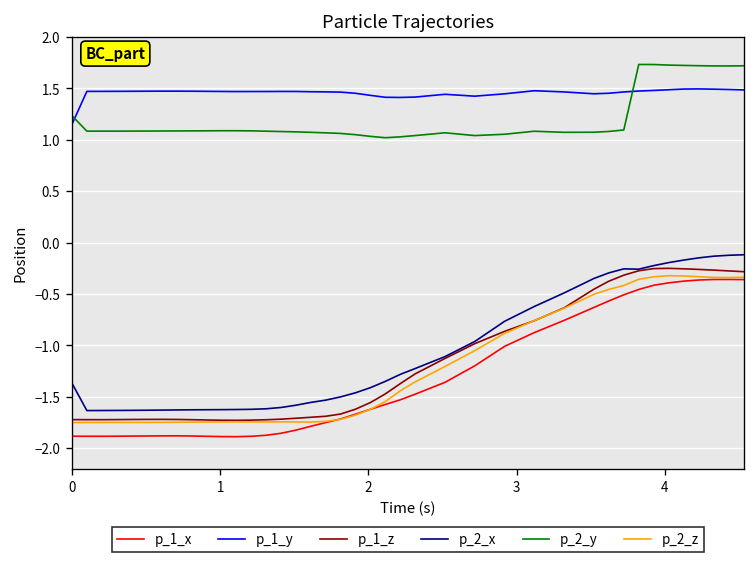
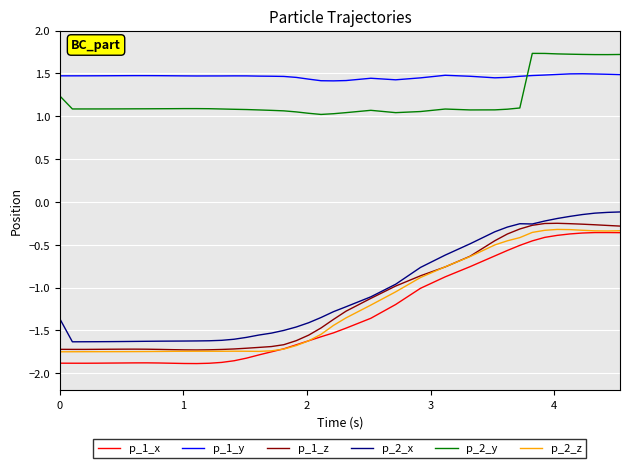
  {
    "p_1_x": {
      "0": -1.9
    },
    "p_1_y": {
-     "0": 1.1
+     "0": 1.5
    },
    "p_2_x": {
      "0": -1.4
    },
    "p_2_y": {
      "0": 1.2
    }
  }
